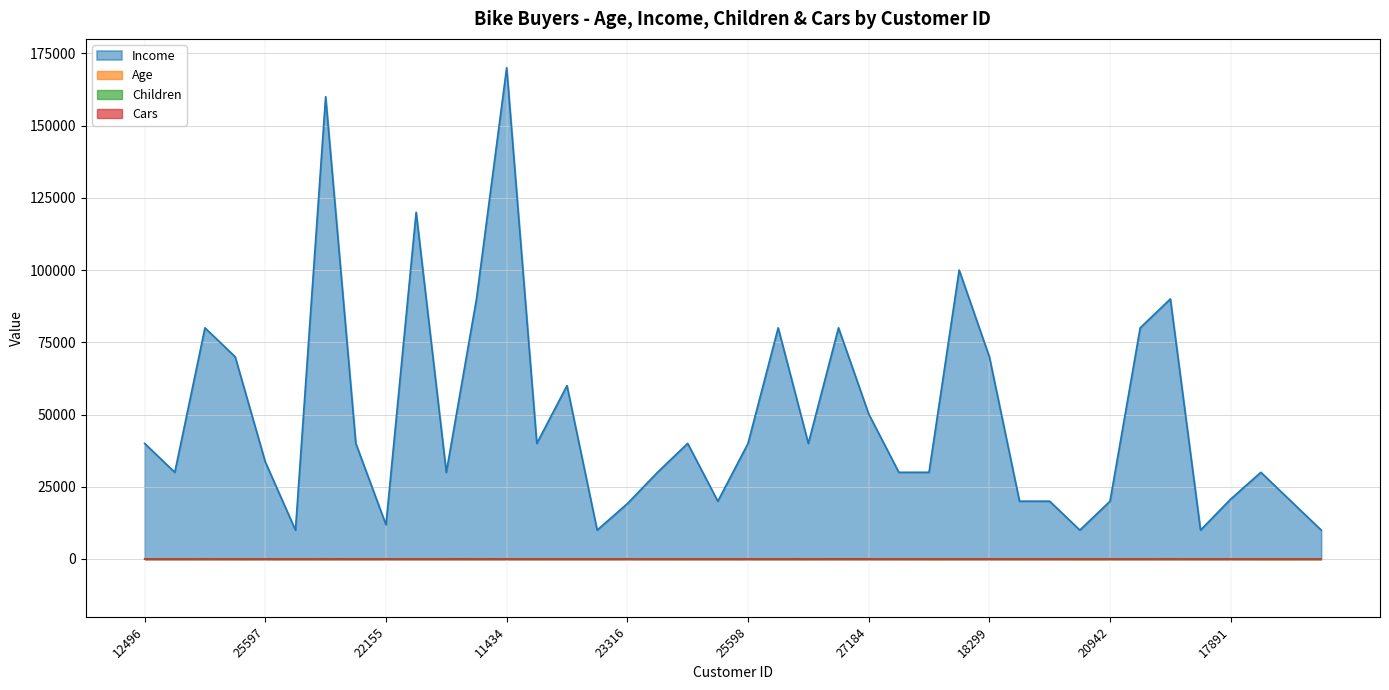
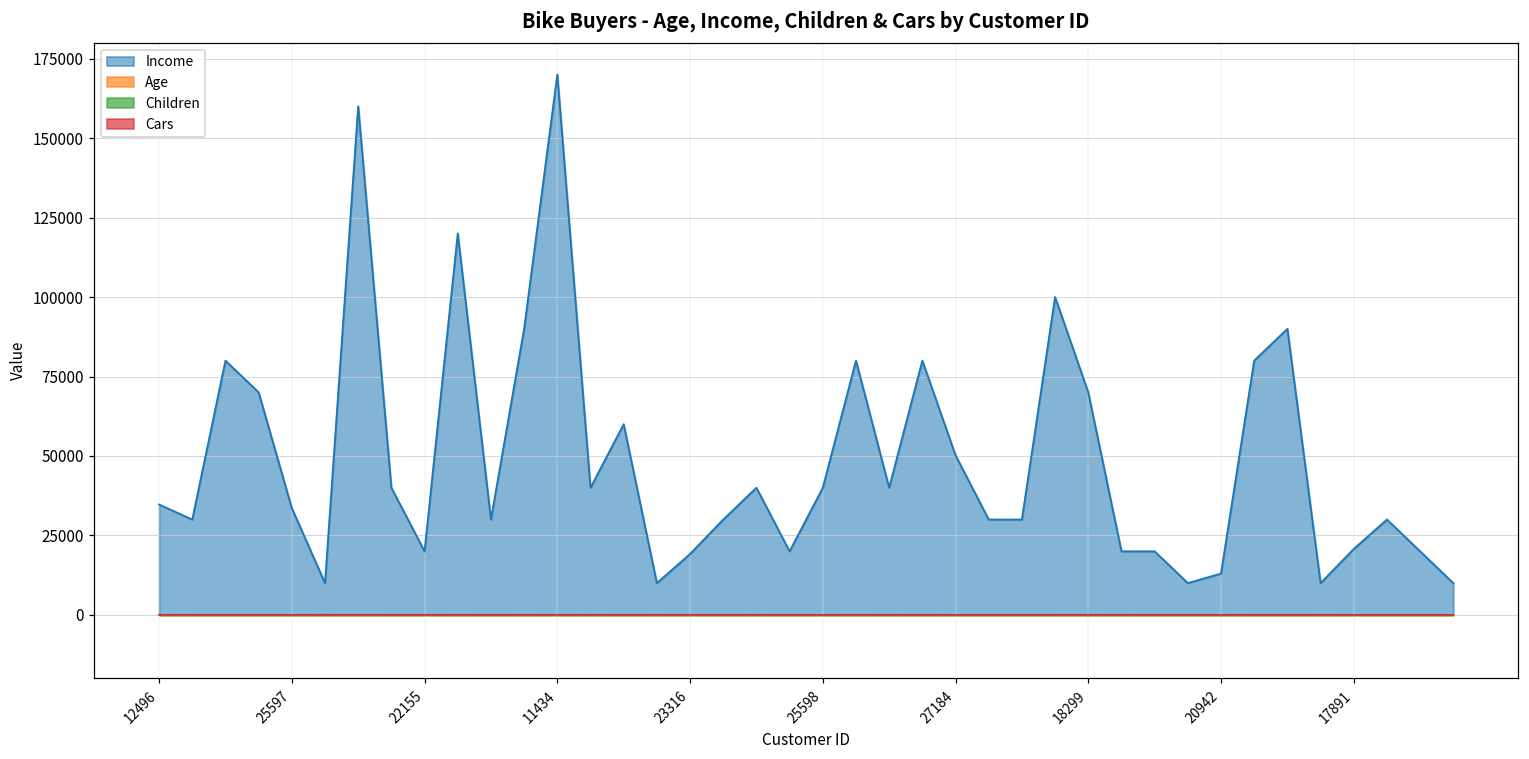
  {
    "Income": {
-     "12496": 40000,
+     "12496": 35000,
      "25597": 34000,
-     "22155": 12000,
+     "22155": 20000,
      "11434": 170000,
      "23316": 19000,
      "25598": 40000,
      "27184": 50000,
      "18299": 70000,
-     "20942": 20000,
+     "20942": 13000,
      "17891": 21000
    },
    "Cars": {
      "12496": 0,
      "25597": 0,
      "22155": 0,
      "11434": 0,
      "23316": 0,
      "25598": 0,
      "27184": 0,
      "18299": 0,
      "20942": 0,
      "17891": 0
    }
  }
